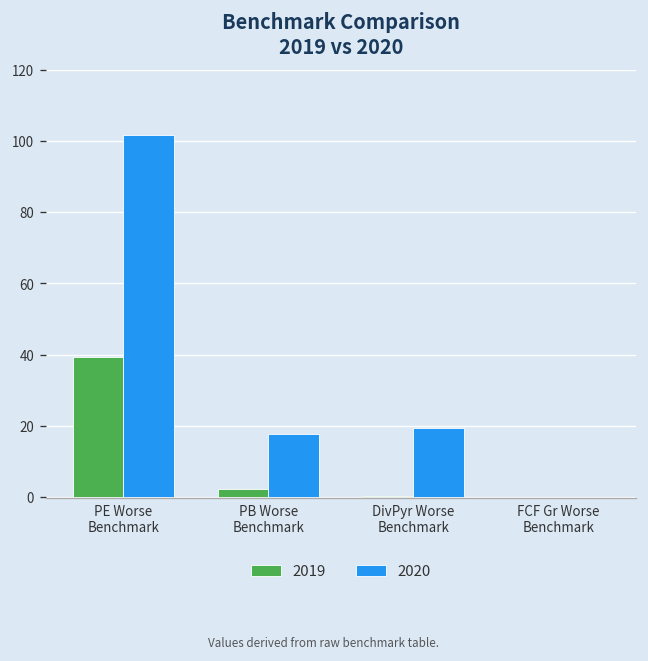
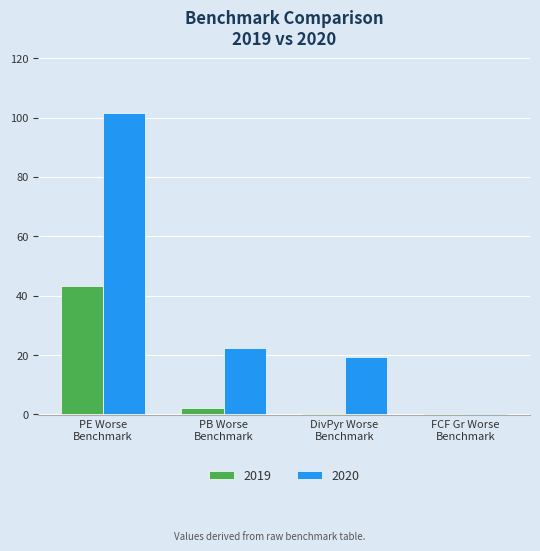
  {
    "2019": {
-     "PE Worse Benchmark": 39,
+     "PE Worse Benchmark": 43,
      "PB Worse Benchmark": 2
    },
    "2020": {
      "PE Worse Benchmark": 102,
-     "PB Worse Benchmark": 18,
+     "PB Worse Benchmark": 23,
      "DivPyr Worse Benchmark": 19
    }
  }
